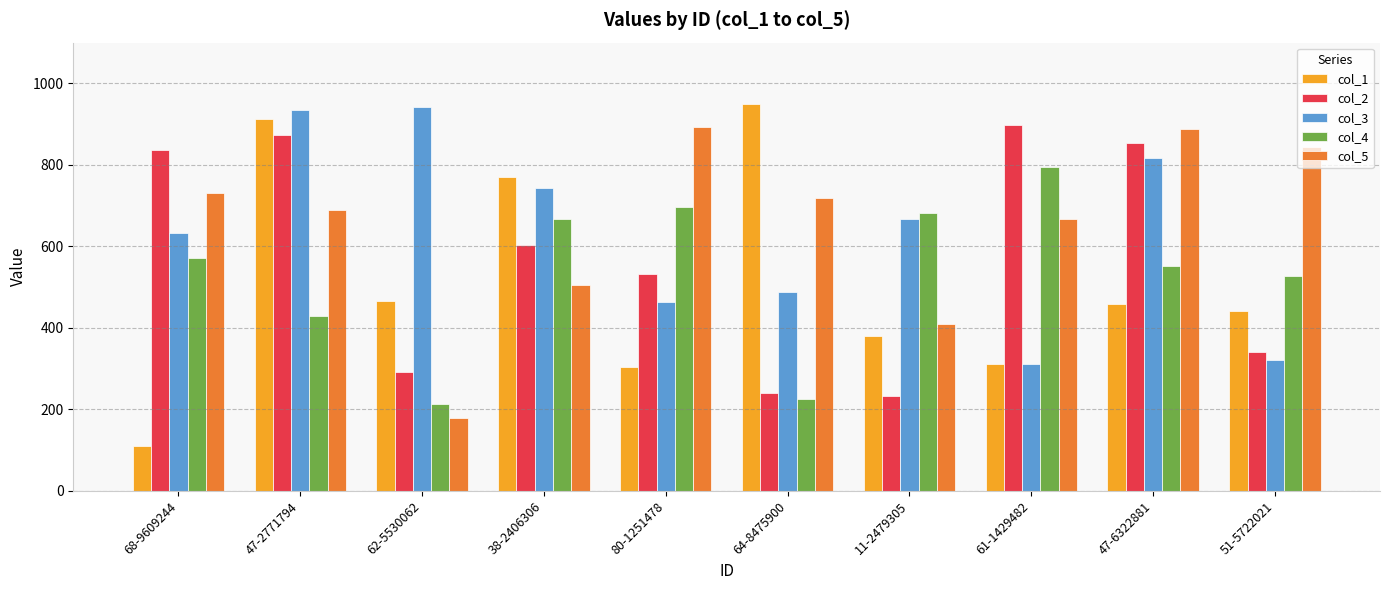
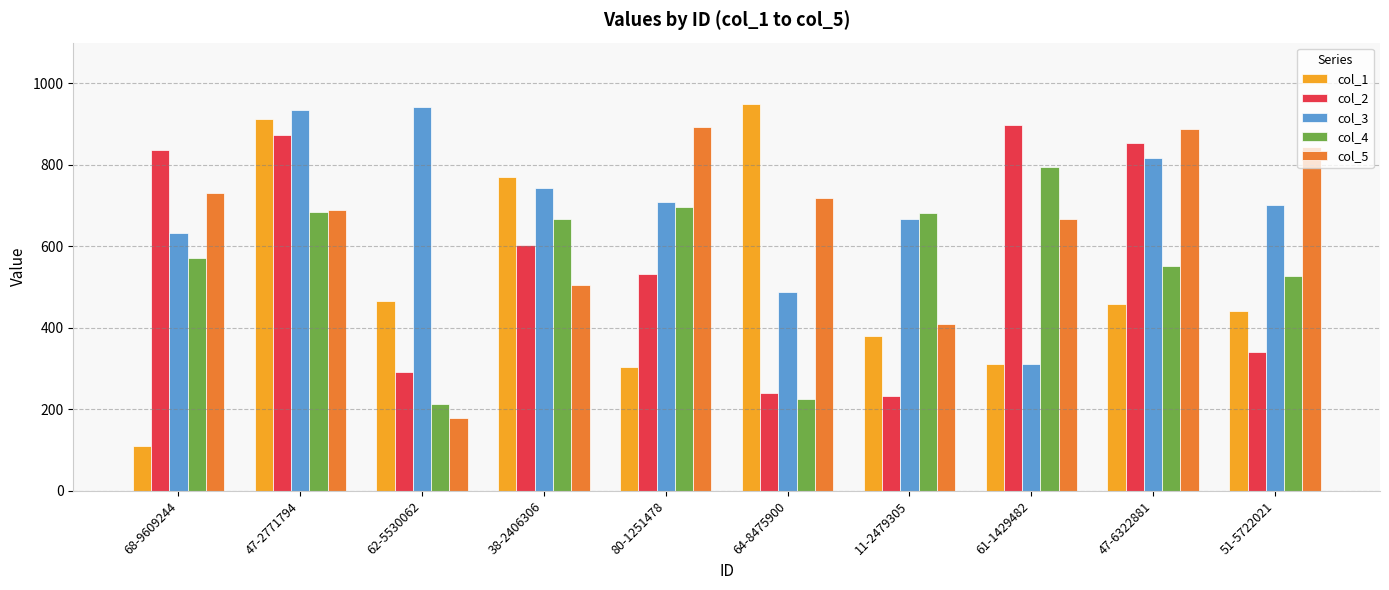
  {
    "col_2": {
      "68-9609244": 840,
      "47-2771794": 870,
      "62-5530062": 290,
      "38-2406306": 600,
      "80-1251478": 530,
      "64-8475900": 240,
      "11-2479305": 230,
      "61-1429482": 900,
      "47-6322881": 850,
      "51-5722021": 340
    },
    "col_3": {
      "68-9609244": 630,
      "47-2771794": 930,
      "62-5530062": 940,
      "38-2406306": 740,
-     "80-1251478": 460,
+     "80-1251478": 710,
      "64-8475900": 490,
      "11-2479305": 670,
      "61-1429482": 310,
      "47-6322881": 820,
-     "51-5722021": 320
+     "51-5722021": 700
    },
    "col_4": {
      "68-9609244": 570,
-     "47-2771794": 430,
+     "47-2771794": 680,
      "62-5530062": 210,
      "38-2406306": 670,
      "80-1251478": 700,
      "64-8475900": 230,
      "11-2479305": 680,
      "61-1429482": 800,
      "47-6322881": 550,
      "51-5722021": 530
    }
  }
